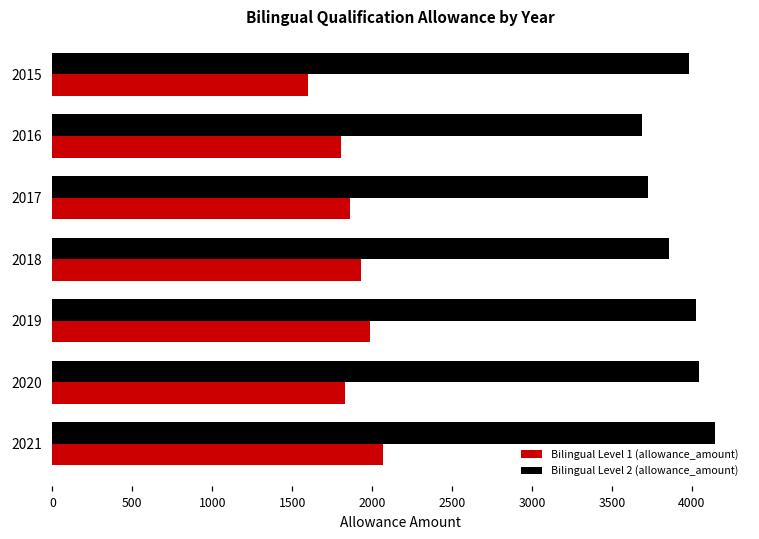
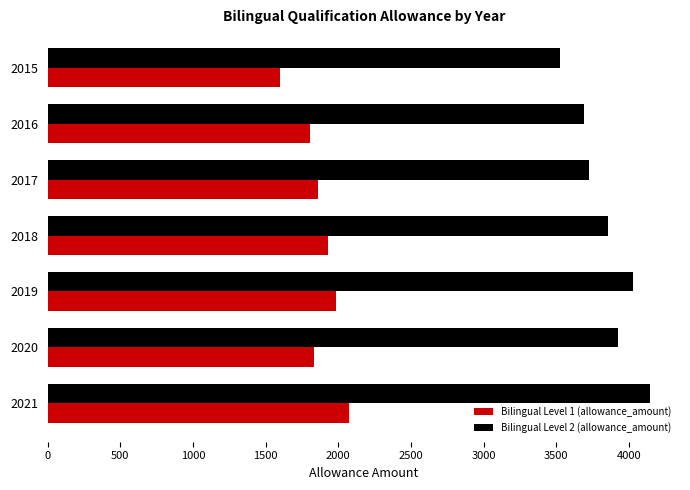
  {
    "Bilingual Level 1 (allowance_amount)": {
      "2015": 1600,
      "2016": 1800,
      "2017": 1860,
      "2018": 1930,
      "2019": 1990,
      "2020": 1830,
      "2021": 2070
    },
    "Bilingual Level 2 (allowance_amount)": {
-     "2015": 3980,
+     "2015": 3520,
      "2016": 3690,
      "2017": 3730,
      "2018": 3860,
      "2019": 4030,
-     "2020": 4040,
+     "2020": 3920,
      "2021": 4140
    }
  }
